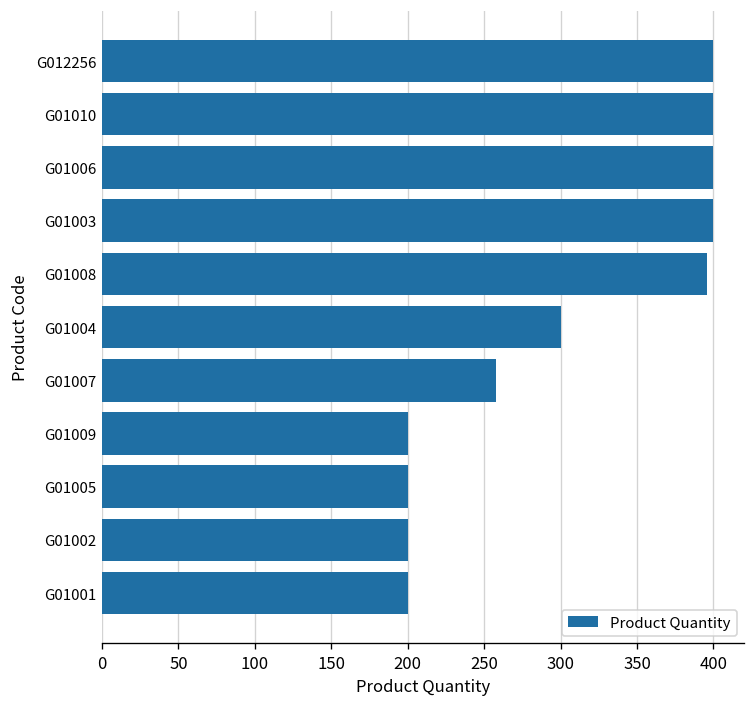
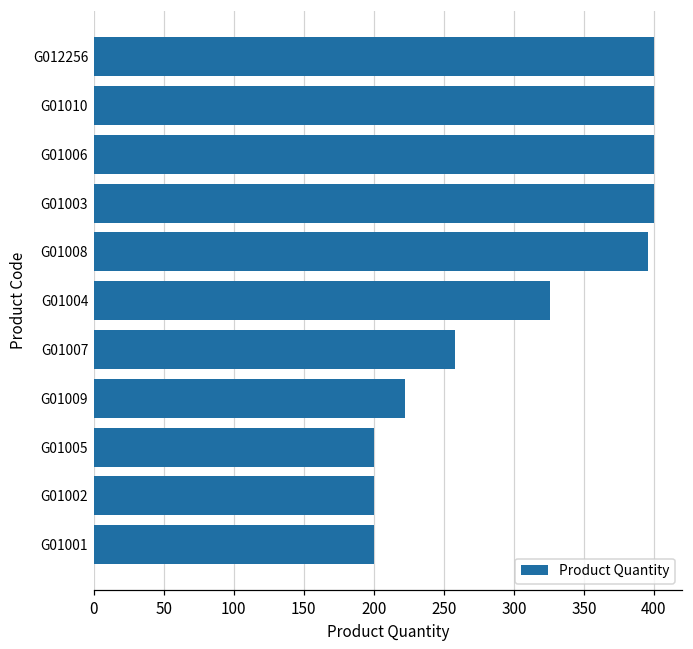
  {
    "G012256": 400,
    "G01010": 400,
    "G01006": 400,
    "G01003": 400,
    "G01008": 396,
-   "G01004": 300,
+   "G01004": 326,
    "G01007": 258,
-   "G01009": 200,
+   "G01009": 222,
    "G01005": 200,
    "G01002": 200,
    "G01001": 200
  }
